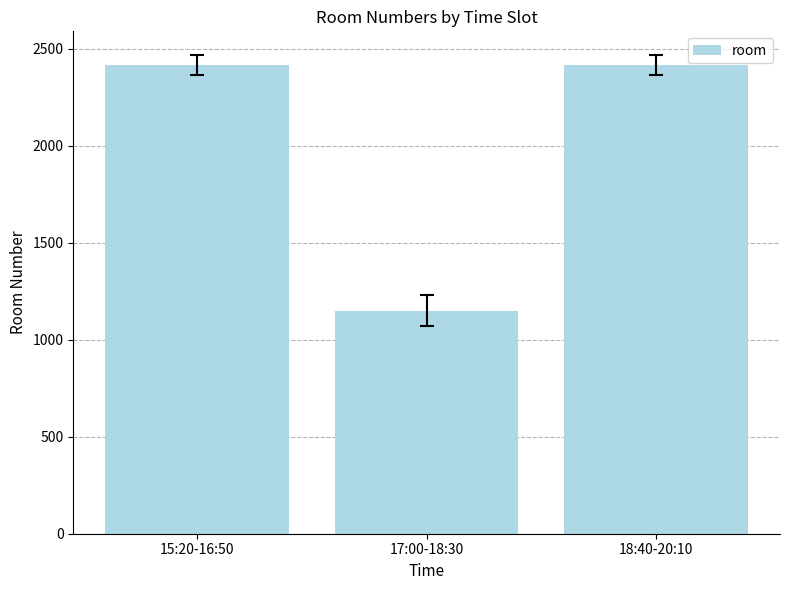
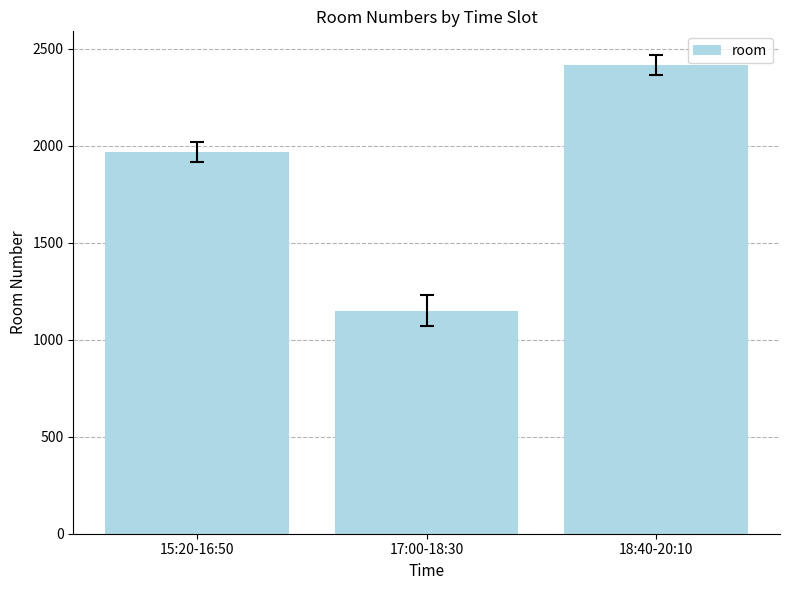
  {
    "room": {
-     "15:20-16:50": 2420,
+     "15:20-16:50": 1970,
      "17:00-18:30": 1150,
      "18:40-20:10": 2420
    }
  }
